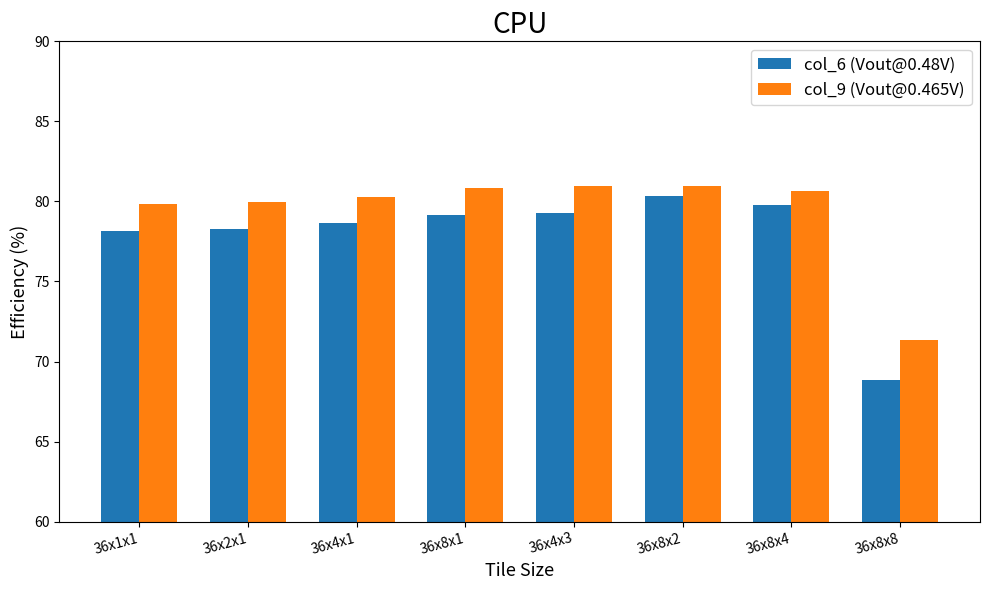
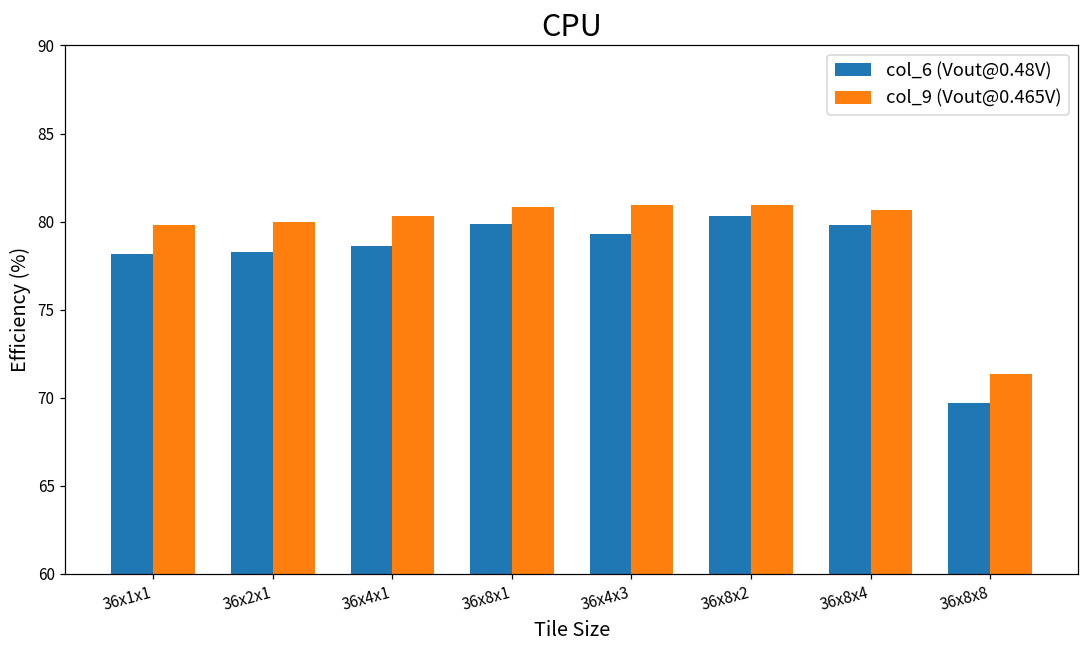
  {
    "col_6 (Vout@0.48V)": {
      "36x1x1": 78.1,
      "36x2x1": 78.3,
      "36x4x1": 78.6,
-     "36x8x1": 79.2,
+     "36x8x1": 79.9,
      "36x4x3": 79.3,
      "36x8x2": 80.3,
      "36x8x4": 79.8,
-     "36x8x8": 68.8
+     "36x8x8": 69.7
    },
    "col_9 (Vout@0.465V)": {
      "36x1x1": 79.8,
      "36x2x1": 80.0,
      "36x4x1": 80.3,
      "36x8x1": 80.8,
      "36x4x3": 81.0,
      "36x8x2": 81.0,
      "36x8x4": 80.7,
      "36x8x8": 71.4
    }
  }
